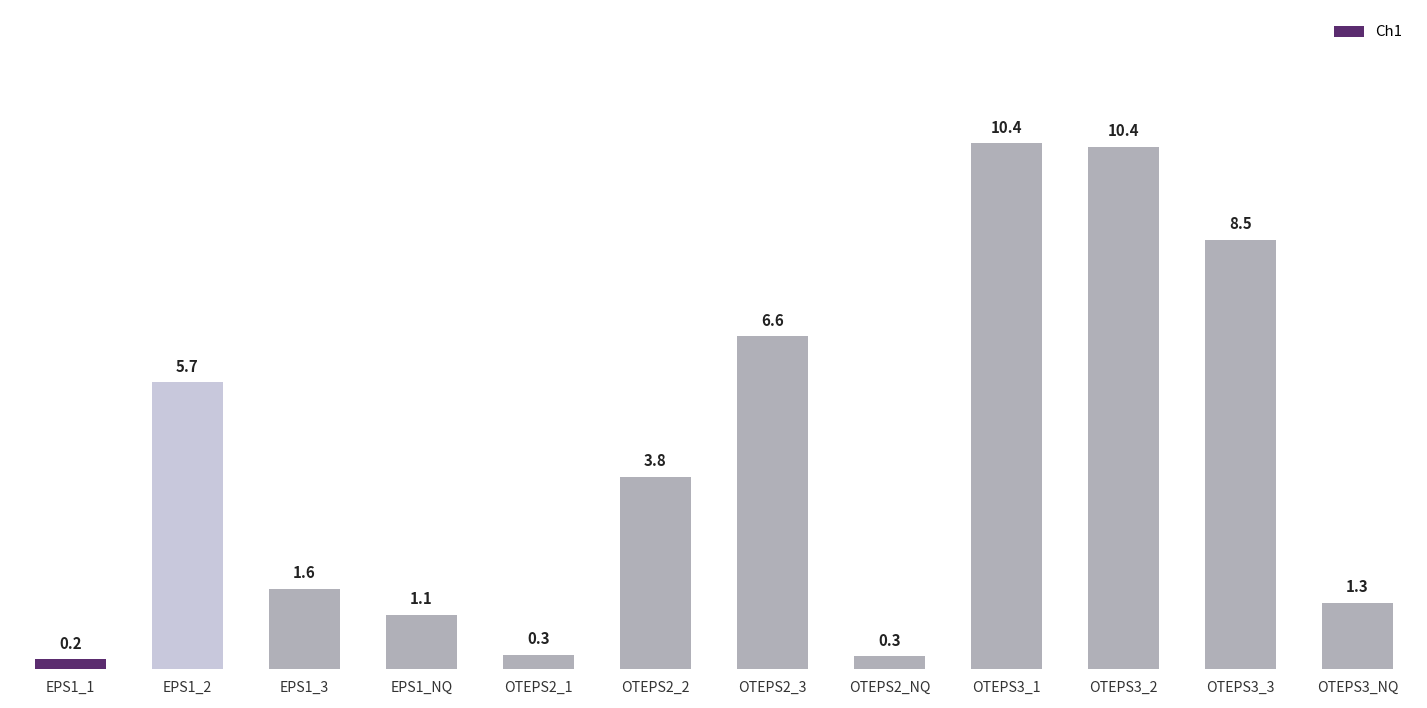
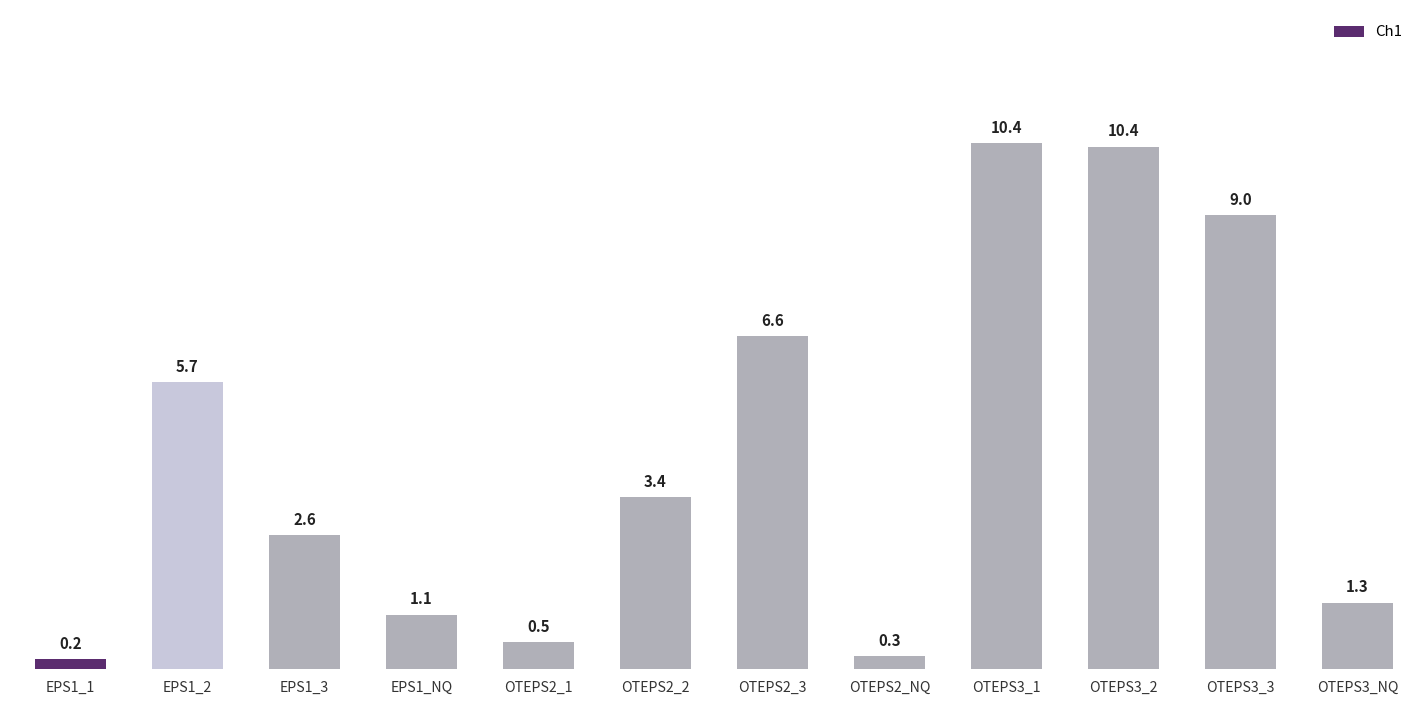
  {
    "EPS1_1": 0.2,
    "EPS1_2": 5.7,
-   "EPS1_3": 1.6,
+   "EPS1_3": 2.6,
    "EPS1_NQ": 1.1,
-   "OTEPS2_1": 0.3,
-   "OTEPS2_2": 3.8,
+   "OTEPS2_1": 0.5,
+   "OTEPS2_2": 3.4,
    "OTEPS2_3": 6.6,
    "OTEPS2_NQ": 0.3,
    "OTEPS3_1": 10.4,
    "OTEPS3_2": 10.4,
-   "OTEPS3_3": 8.5,
+   "OTEPS3_3": 9.0,
    "OTEPS3_NQ": 1.3
  }
